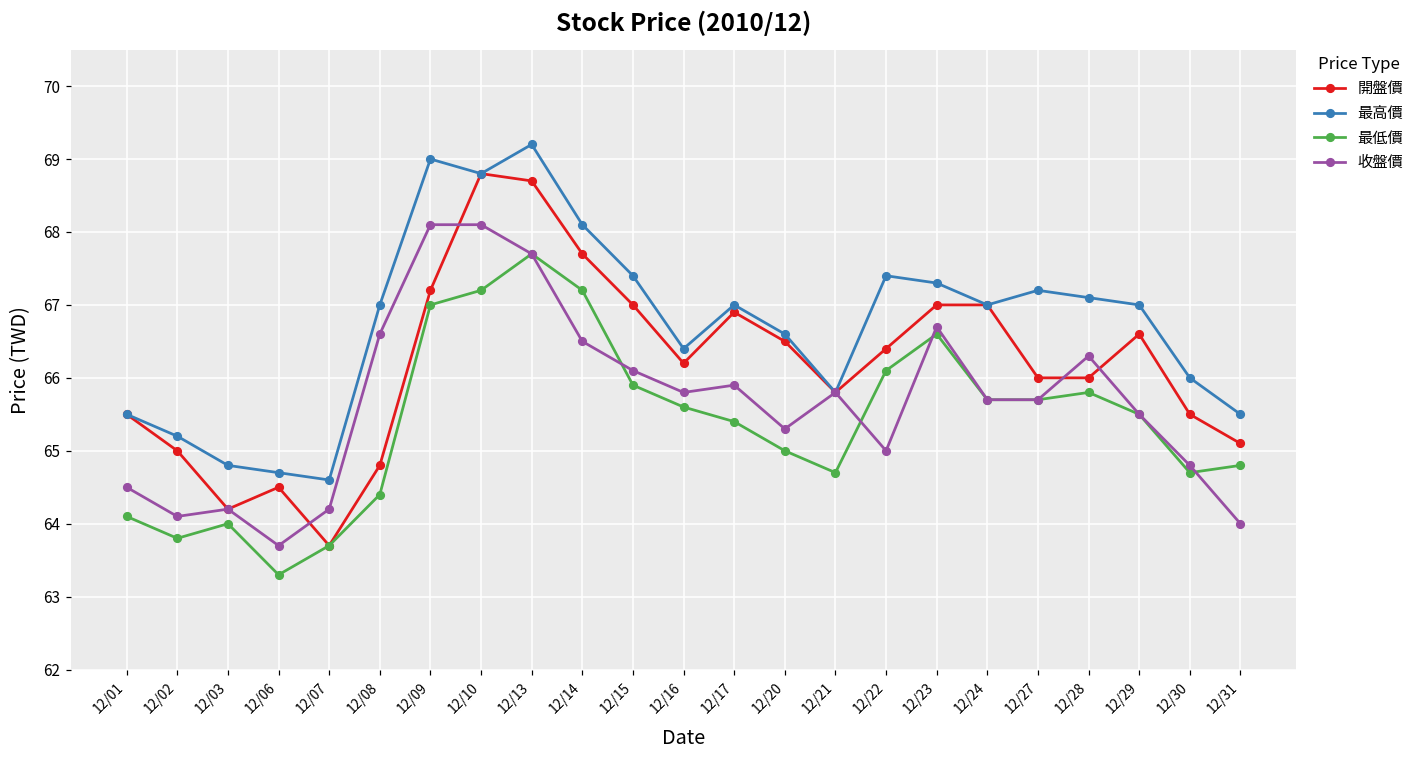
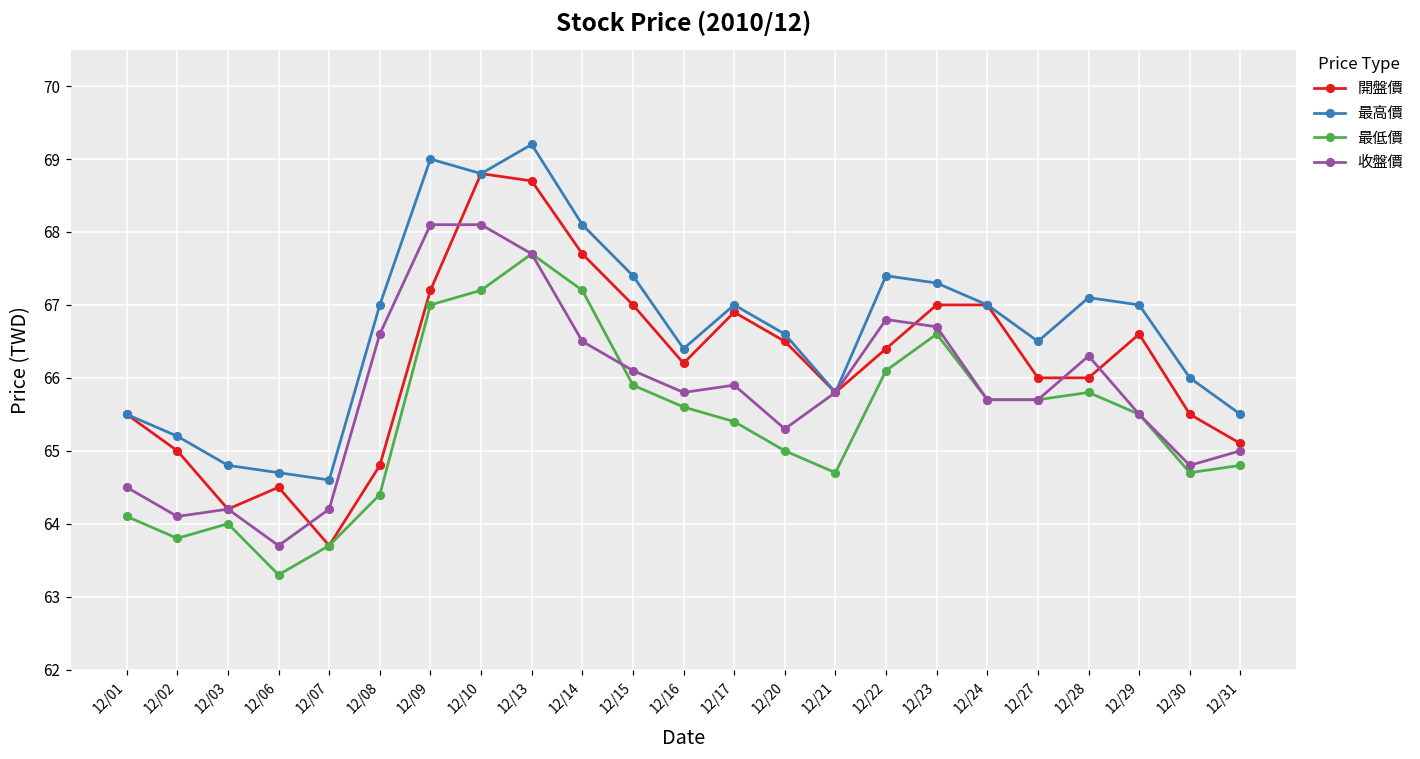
  {
    "開盤價": {
      "12/02": 65.0,
      "12/06": 64.5,
      "12/08": 64.8,
      "12/09": 67.2,
      "12/13": 68.7,
      "12/14": 67.7,
      "12/15": 67.0,
      "12/16": 66.2,
      "12/17": 66.9,
      "12/20": 66.5,
      "12/22": 66.4,
      "12/23": 67.0,
      "12/27": 66.0,
      "12/28": 66.0,
      "12/29": 66.6,
      "12/30": 65.5,
      "12/31": 65.1
    },
    "最高價": {
      "12/02": 65.2,
      "12/03": 64.8,
      "12/06": 64.7,
      "12/07": 64.6,
      "12/08": 67.0,
      "12/09": 69.0,
      "12/13": 69.2,
      "12/14": 68.1,
      "12/15": 67.4,
      "12/16": 66.4,
      "12/17": 67.0,
      "12/20": 66.6,
      "12/22": 67.4,
      "12/23": 67.3,
-     "12/27": 67.2,
+     "12/27": 66.5,
      "12/28": 67.1,
      "12/29": 67.0,
      "12/30": 66.0,
      "12/31": 65.5
    },
    "最低價": {
      "12/01": 64.1,
      "12/02": 63.8,
      "12/03": 64.0,
      "12/06": 63.3,
      "12/08": 64.4,
      "12/09": 67.0,
      "12/10": 67.2,
      "12/14": 67.2,
      "12/15": 65.9,
      "12/16": 65.6,
      "12/17": 65.4,
      "12/20": 65.0,
      "12/21": 64.7,
      "12/22": 66.1,
      "12/23": 66.6,
      "12/28": 65.8,
      "12/30": 64.7,
      "12/31": 64.8
    },
    "收盤價": {
      "12/01": 64.5,
      "12/02": 64.1,
      "12/06": 63.7,
      "12/07": 64.2,
      "12/08": 66.6,
      "12/09": 68.1,
      "12/10": 68.1,
      "12/14": 66.5,
      "12/15": 66.1,
      "12/16": 65.8,
      "12/17": 65.9,
      "12/20": 65.3,
-     "12/22": 65.0,
+     "12/22": 66.8,
      "12/23": 66.7,
      "12/28": 66.3,
      "12/30": 64.8,
-     "12/31": 64
+     "12/31": 65
    }
  }
